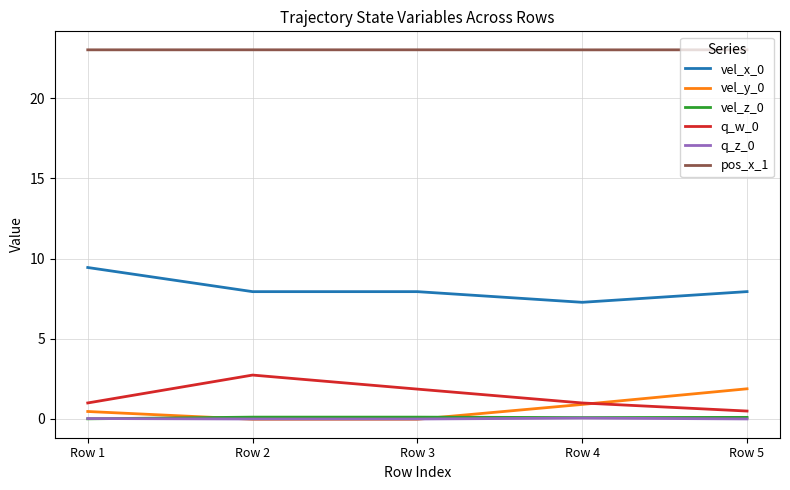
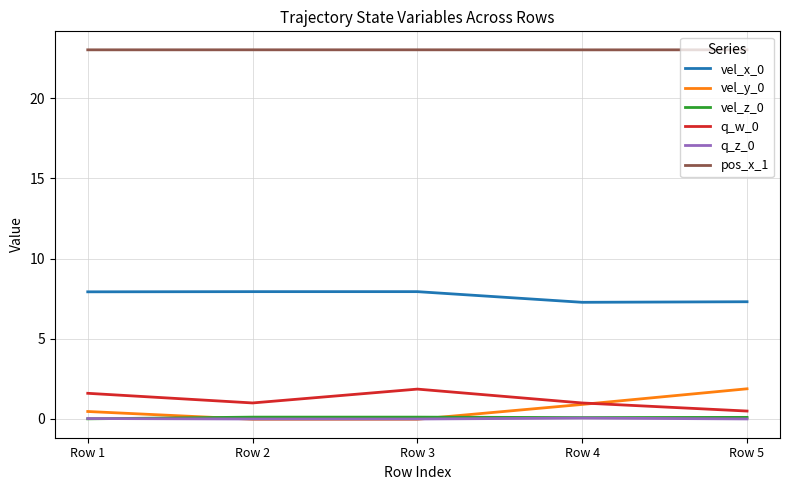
  {
    "vel_x_0": {
-     "Row 1": 9.4,
+     "Row 1": 7.9,
      "Row 2": 7.9,
      "Row 3": 7.9,
      "Row 4": 7.3,
-     "Row 5": 7.9
+     "Row 5": 7.3
    },
    "vel_y_0": {
      "Row 1": 0.5,
      "Row 5": 1.9
    },
    "q_w_0": {
-     "Row 1": 1.0,
-     "Row 2": 2.7,
+     "Row 1": 1.6,
+     "Row 2": 1.0,
      "Row 3": 1.9,
      "Row 5": 0.5
    },
    "pos_x_1": {
      "Row 1": 23.0,
      "Row 2": 23.0,
      "Row 3": 23.0,
      "Row 4": 23.0
    }
  }
